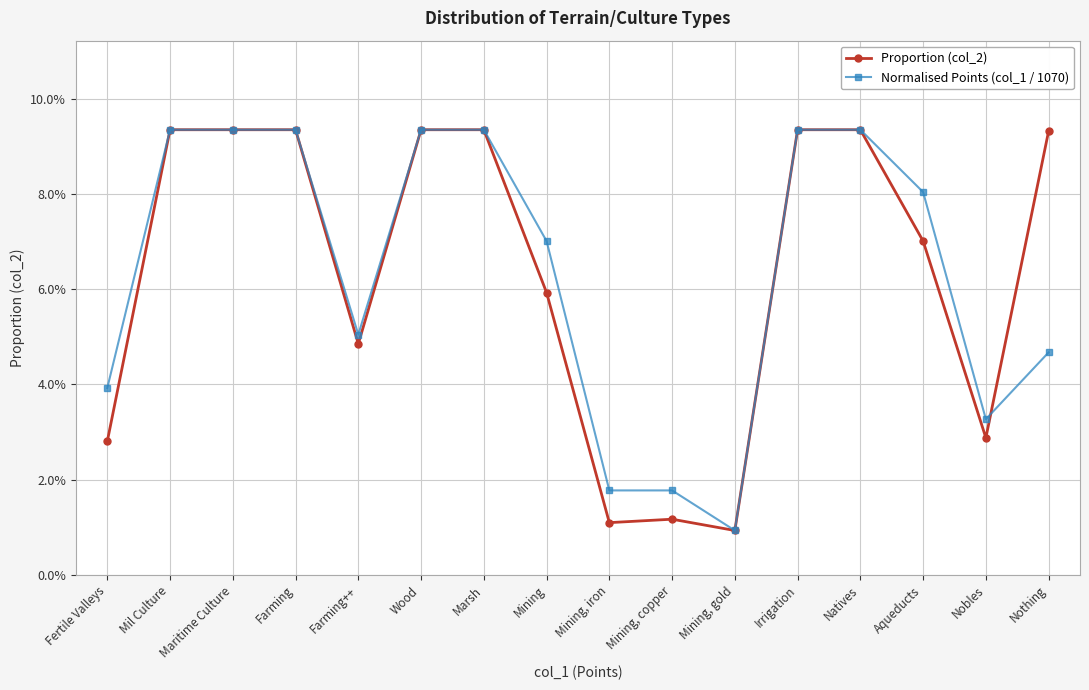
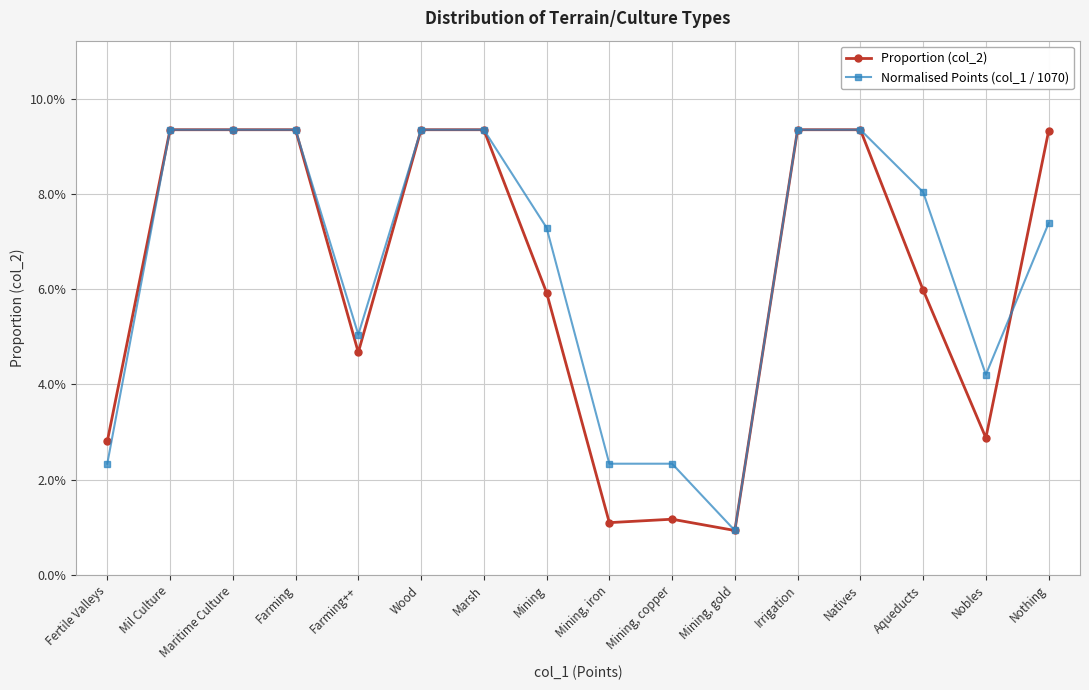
  {
    "Proportion (col_2)": {
      "Fertile Valleys": "2.8%",
-     "Farming++": "4.9%",
+     "Farming++": "4.7%",
      "Mining": "5.9%",
      "Mining, iron": "1.1%",
      "Mining, copper": "1.2%",
-     "Aqueducts": "7.0%",
+     "Aqueducts": "6.0%",
      "Nobles": "2.9%",
      "Nothing": "9.3%"
    },
    "Normalised Points (col_1 / 1070)": {
-     "Fertile Valleys": "3.9%",
+     "Fertile Valleys": "2.3%",
      "Farming++": "5.0%",
-     "Mining": "7.0%",
-     "Mining, iron": "1.8%",
-     "Mining, copper": "1.8%",
+     "Mining": "7.3%",
+     "Mining, iron": "2.3%",
+     "Mining, copper": "2.3%",
      "Aqueducts": "8.0%",
-     "Nobles": "3.3%",
-     "Nothing": "4.7%"
+     "Nobles": "4.2%",
+     "Nothing": "7.4%"
    }
  }
